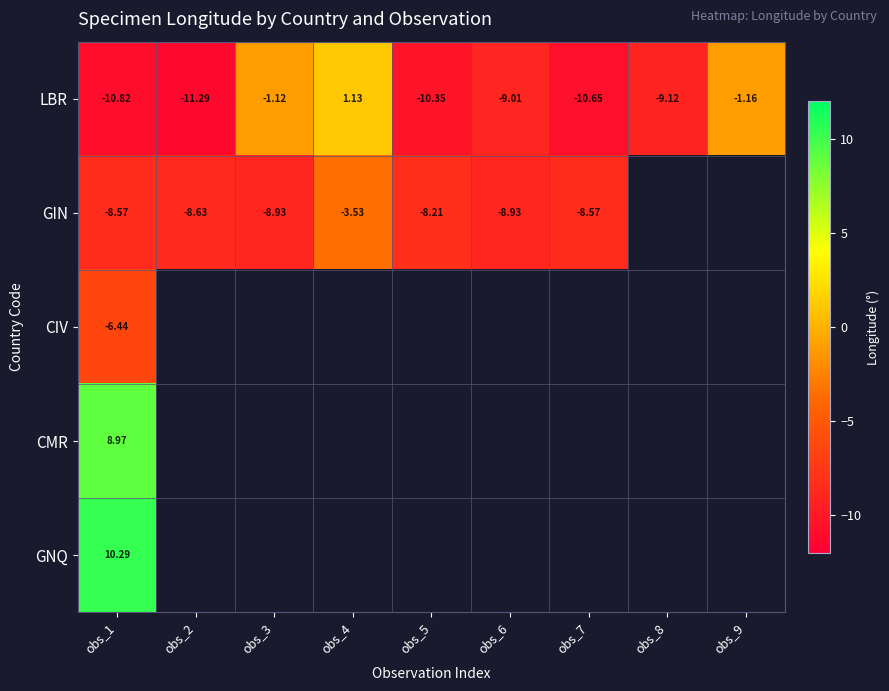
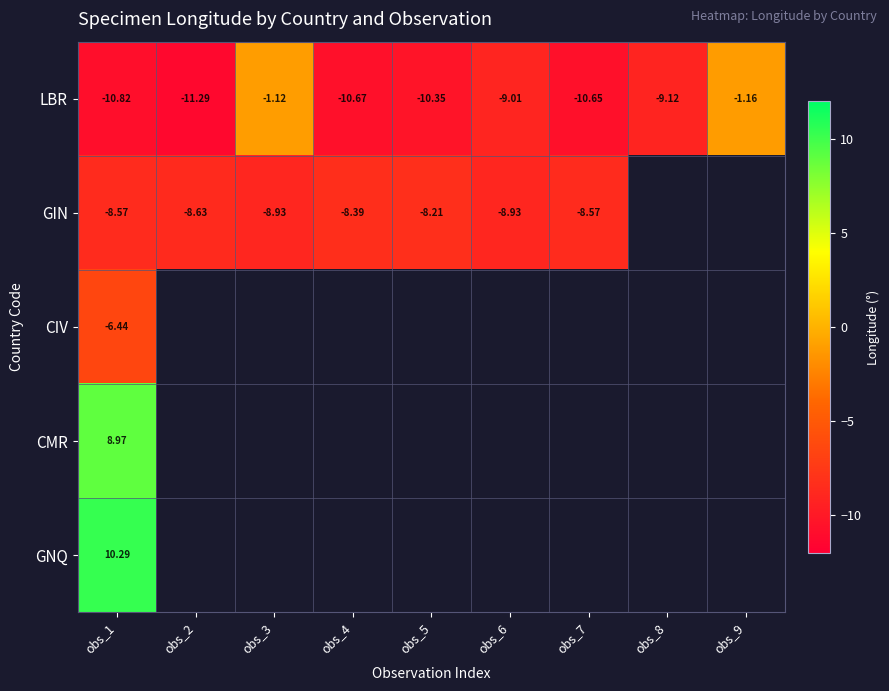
  {
    "LBR": {
      "obs_1": -10.82,
      "obs_2": -11.29,
      "obs_3": -1.12,
-     "obs_4": 1.13,
+     "obs_4": -10.67,
      "obs_5": -10.35,
      "obs_6": -9.01,
      "obs_7": -10.65,
      "obs_8": -9.12,
      "obs_9": -1.16
    },
    "GIN": {
      "obs_1": -8.57,
      "obs_2": -8.63,
      "obs_3": -8.93,
-     "obs_4": -3.53,
+     "obs_4": -8.39,
      "obs_5": -8.21,
      "obs_6": -8.93,
      "obs_7": -8.57
    },
    "CIV": {
      "obs_1": -6.44
    },
    "CMR": {
      "obs_1": 8.97
    },
    "GNQ": {
      "obs_1": 10.29
    }
  }
